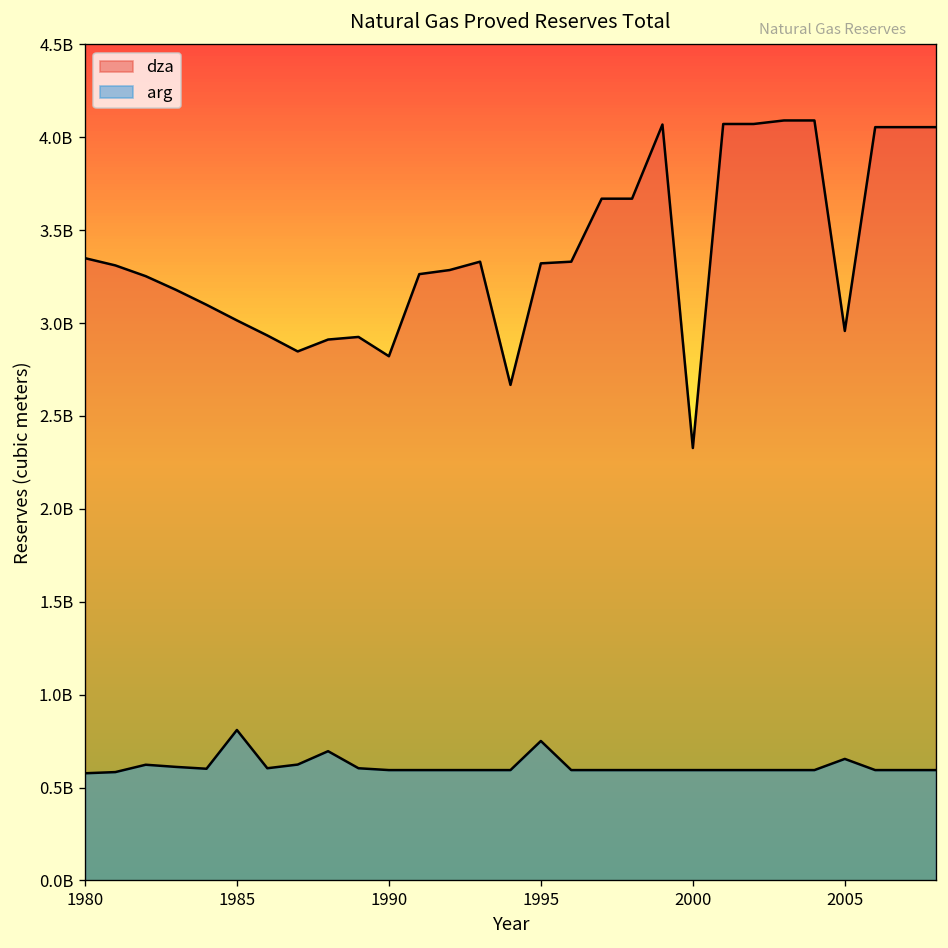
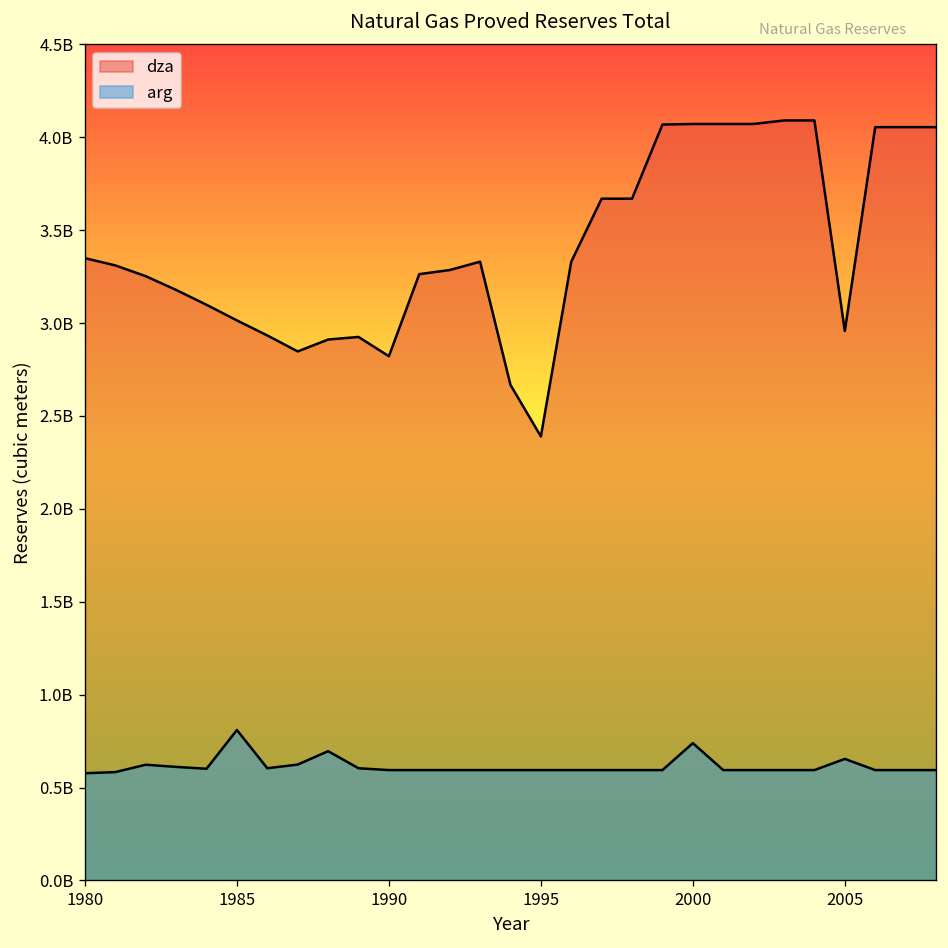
  {
    "dza": {
      "1980": 3350000000,
      "1985": 3010000000,
      "1990": 2820000000,
-     "1995": 3320000000,
-     "2000": 2330000000,
+     "1995": 2390000000,
+     "2000": 4070000000,
      "2005": 2960000000
    },
    "arg": {
      "1980": 580000000,
      "1985": 810000000,
      "1990": 590000000,
-     "1995": 750000000,
-     "2000": 590000000,
+     "1995": 590000000,
+     "2000": 740000000,
      "2005": 650000000
    }
  }
